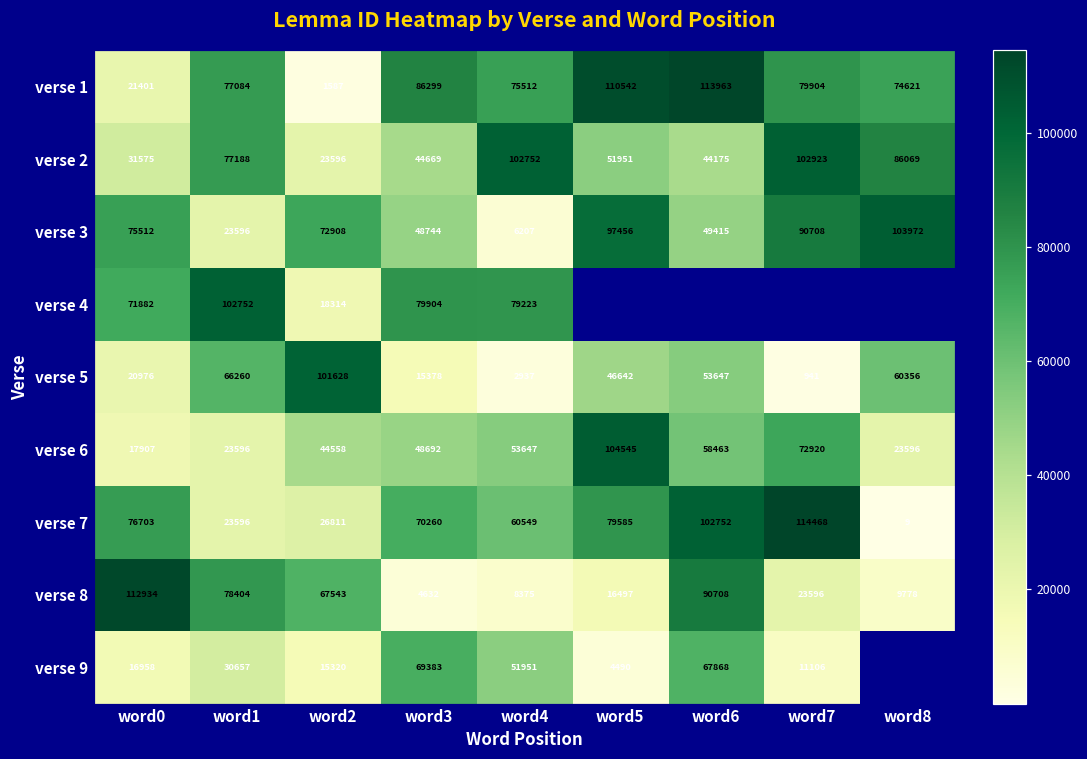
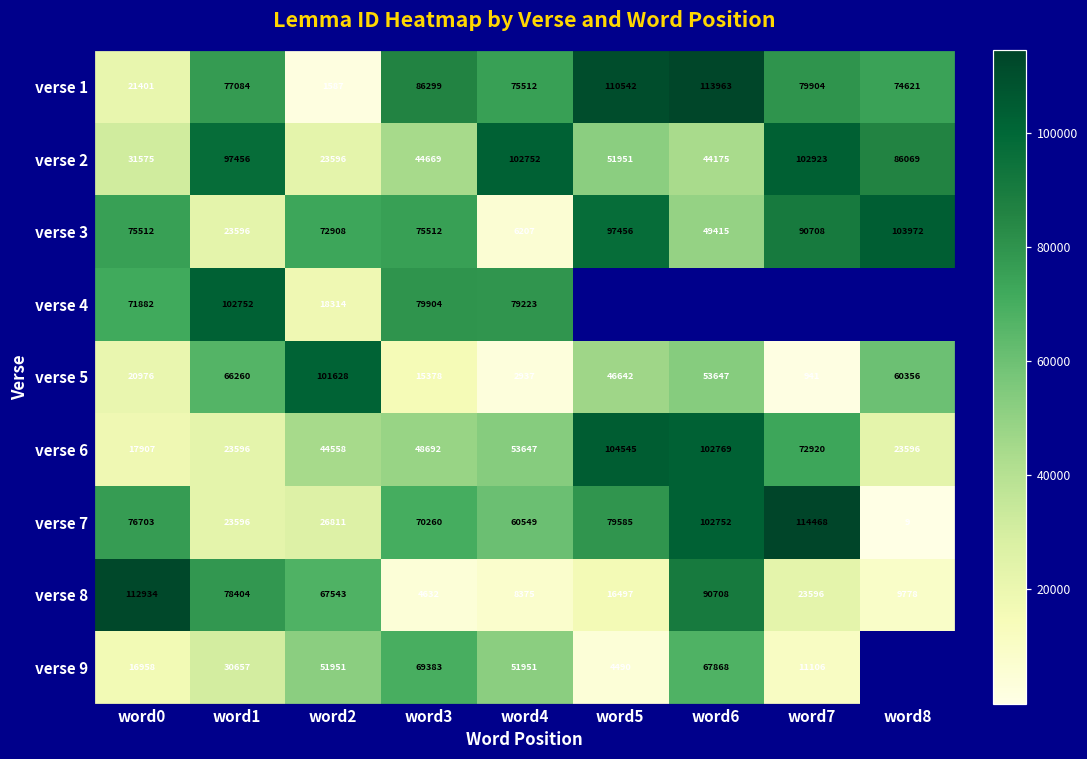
  {
    "verse 1": {
      "word0": 21401,
      "word1": 77084,
      "word3": 86299,
      "word4": 75512,
      "word5": 110542,
      "word6": 113963,
      "word7": 79904,
      "word8": 74621
    },
    "verse 2": {
      "word0": 31575,
-     "word1": 77188,
+     "word1": 97456,
      "word2": 23596,
      "word3": 44669,
      "word4": 102752,
      "word5": 51951,
      "word6": 44175,
      "word7": 102923,
      "word8": 86069
    },
    "verse 3": {
      "word0": 75512,
      "word1": 23596,
      "word2": 72908,
-     "word3": 48744,
+     "word3": 75512,
      "word5": 97456,
      "word6": 49415,
      "word7": 90708,
      "word8": 103972
    },
    "verse 4": {
      "word0": 71882,
      "word1": 102752,
      "word2": 18314,
      "word3": 79904,
      "word4": 79223
    },
    "verse 5": {
      "word0": 20976,
      "word1": 66260,
      "word2": 101628,
      "word3": 15378,
      "word5": 46642,
      "word6": 53647,
      "word8": 60356
    },
    "verse 6": {
      "word0": 17907,
      "word1": 23596,
      "word2": 44558,
      "word3": 48692,
      "word4": 53647,
      "word5": 104545,
-     "word6": 58463,
+     "word6": 102769,
      "word7": 72920,
      "word8": 23596
    },
    "verse 7": {
      "word0": 76703,
      "word1": 23596,
      "word2": 26811,
      "word3": 70260,
      "word4": 60549,
      "word5": 79585,
      "word6": 102752,
      "word7": 114468
    },
    "verse 8": {
      "word0": 112934,
      "word1": 78404,
      "word2": 67543,
      "word4": 8375,
      "word5": 16497,
      "word6": 90708,
      "word7": 23596,
      "word8": 9778
    },
    "verse 9": {
      "word0": 16958,
      "word1": 30657,
-     "word2": 15320,
+     "word2": 51951,
      "word3": 69383,
      "word4": 51951,
      "word6": 67868,
      "word7": 11106
    }
  }
